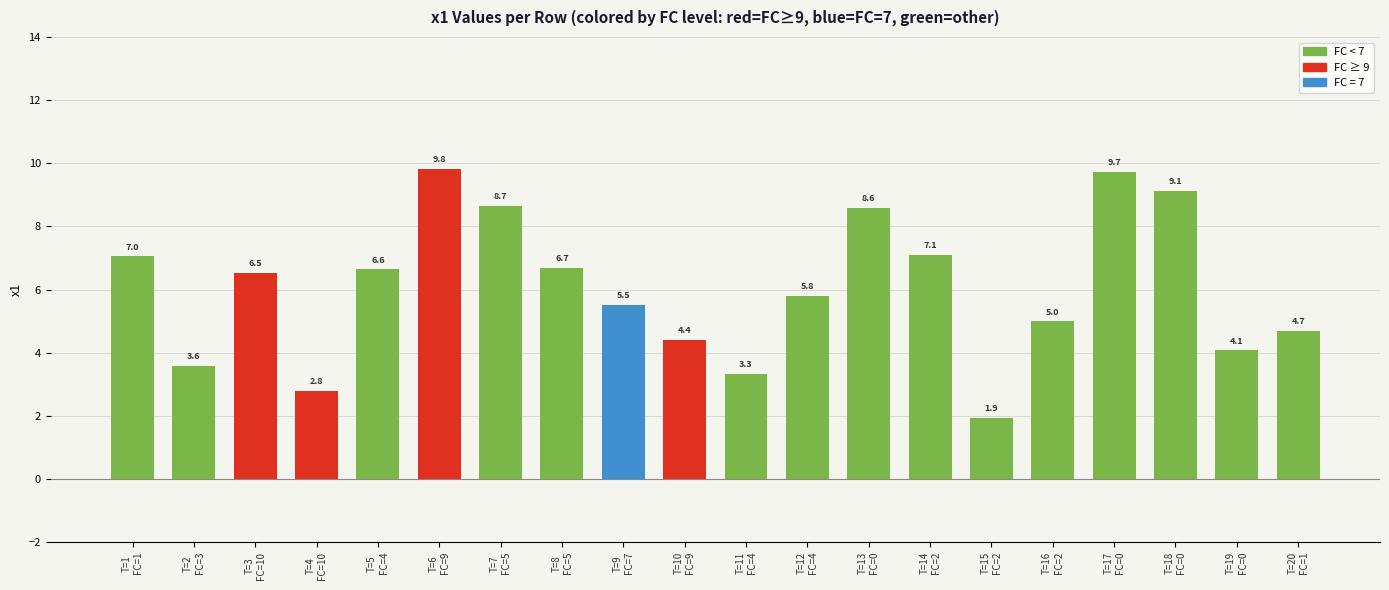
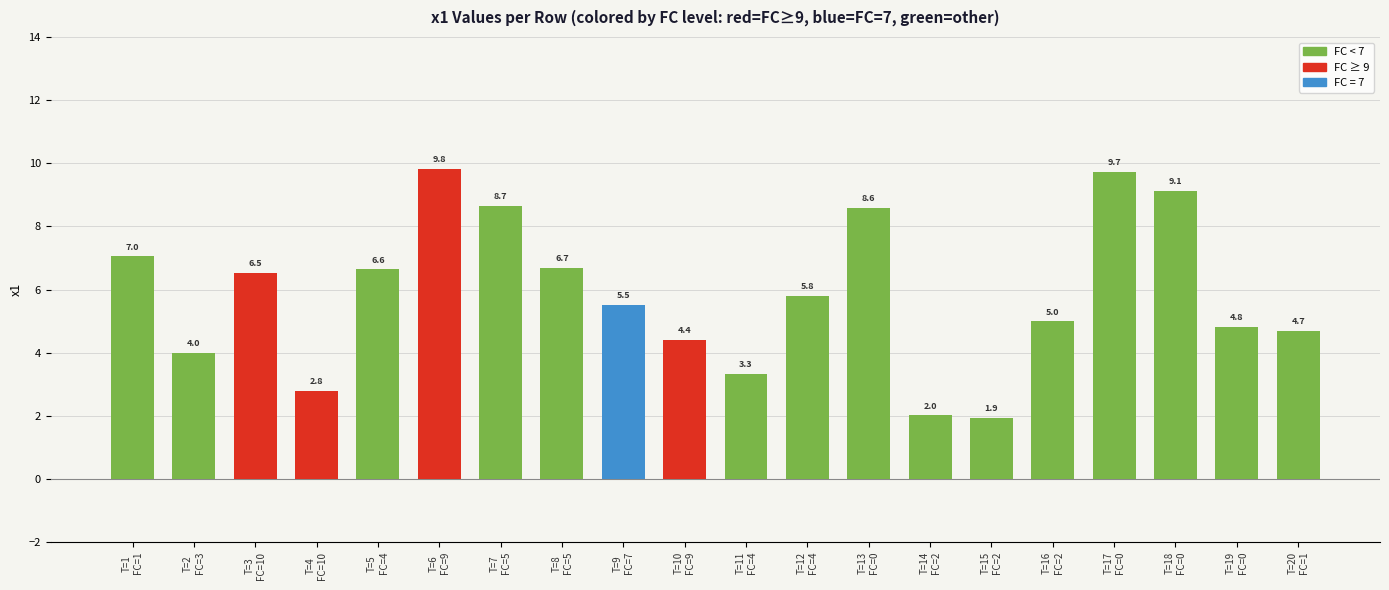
  {
    "T=1 FC=1": 7.0,
-   "T=2 FC=3": 3.6,
+   "T=2 FC=3": 4.0,
    "T=3 FC=10": 6.5,
    "T=4 FC=10": 2.8,
    "T=5 FC=4": 6.6,
    "T=6 FC=9": 9.8,
    "T=7 FC=5": 8.7,
    "T=8 FC=5": 6.7,
    "T=9 FC=7": 5.5,
    "T=10 FC=9": 4.4,
    "T=11 FC=4": 3.3,
    "T=12 FC=4": 5.8,
    "T=13 FC=0": 8.6,
-   "T=14 FC=2": 7.1,
+   "T=14 FC=2": 2.0,
    "T=15 FC=2": 1.9,
    "T=16 FC=2": 5.0,
    "T=17 FC=0": 9.7,
    "T=18 FC=0": 9.1,
-   "T=19 FC=0": 4.1,
+   "T=19 FC=0": 4.8,
    "T=20 FC=1": 4.7
  }
